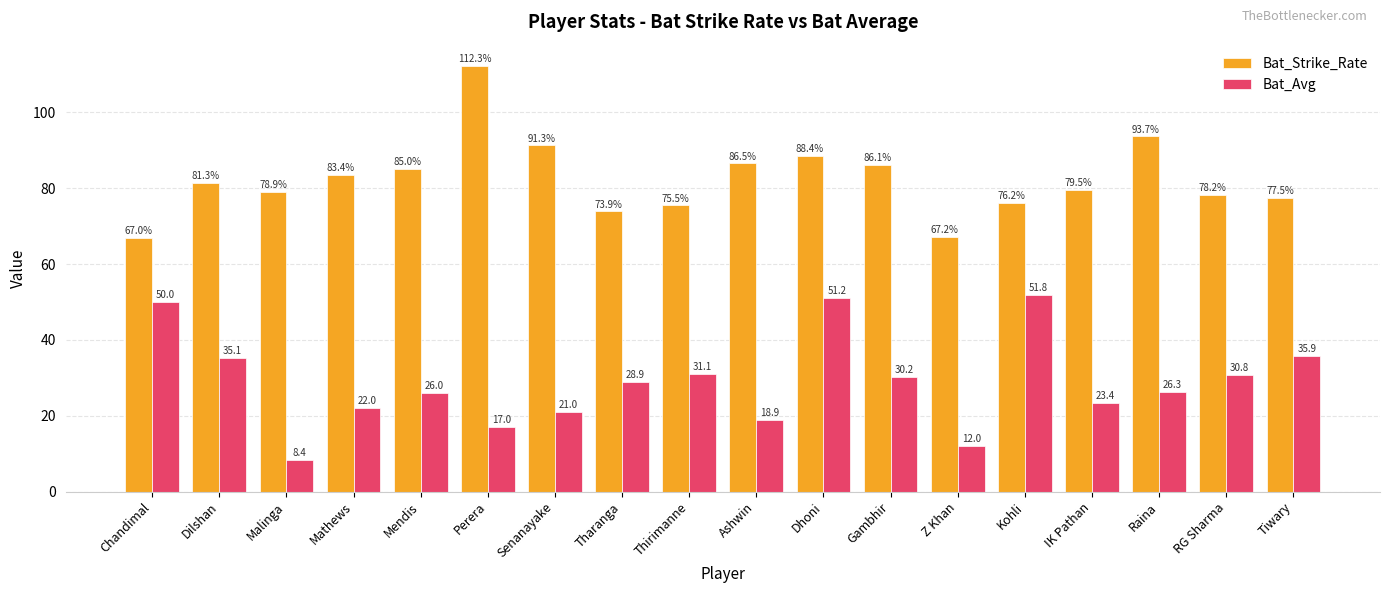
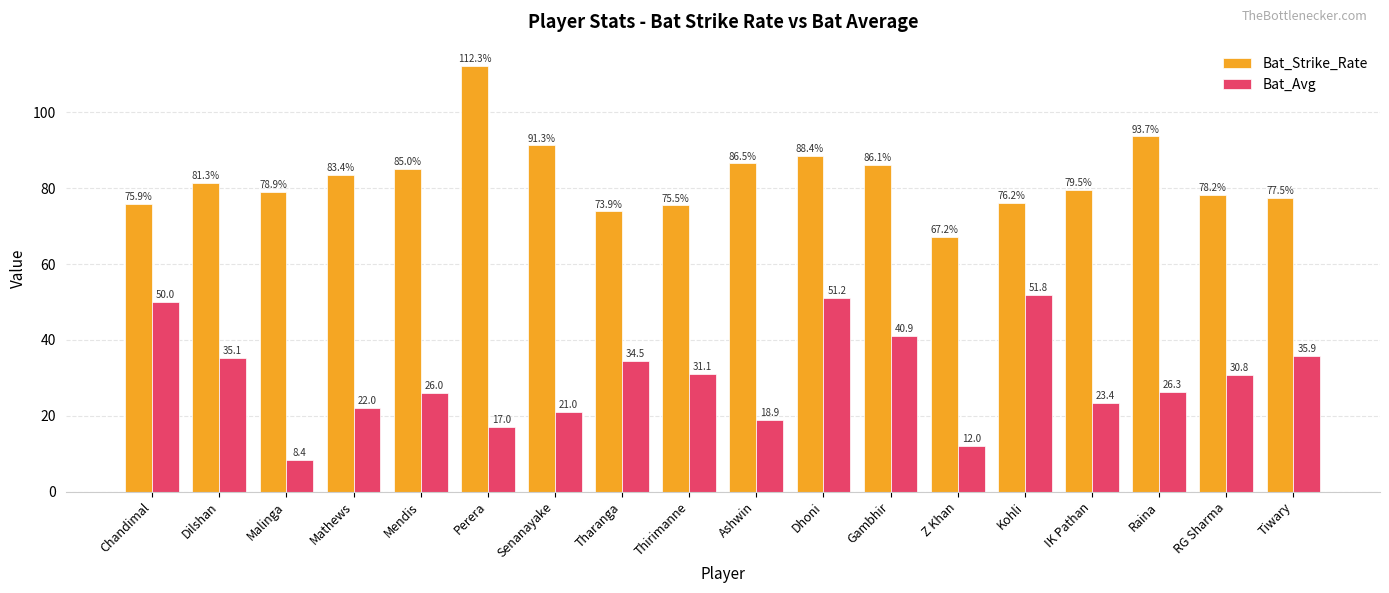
  {
    "Bat_Strike_Rate": {
-     "Chandimal": "67.0%",
+     "Chandimal": "75.9%",
      "Dilshan": "81.3%",
      "Malinga": "78.9%",
      "Mathews": "83.4%",
      "Mendis": "85.0%",
      "Perera": "112.3%",
      "Senanayake": "91.3%",
      "Tharanga": "73.9%",
      "Thirimanne": "75.5%",
      "Ashwin": "86.5%",
      "Dhoni": "88.4%",
      "Gambhir": "86.1%",
      "Z Khan": "67.2%",
      "Kohli": "76.2%",
      "IK Pathan": "79.5%",
      "Raina": "93.7%",
      "RG Sharma": "78.2%",
      "Tiwary": "77.5%"
    },
    "Bat_Avg": {
      "Chandimal": "50.0",
      "Dilshan": "35.1",
      "Malinga": "8.4",
      "Mathews": "22.0",
      "Mendis": "26.0",
      "Perera": "17.0",
      "Senanayake": "21.0",
-     "Tharanga": "28.9",
+     "Tharanga": "34.5",
      "Thirimanne": "31.1",
      "Ashwin": "18.9",
      "Dhoni": "51.2",
-     "Gambhir": "30.2",
+     "Gambhir": "40.9",
      "Z Khan": "12.0",
      "Kohli": "51.8",
      "IK Pathan": "23.4",
      "Raina": "26.3",
      "RG Sharma": "30.8",
      "Tiwary": "35.9"
    }
  }
